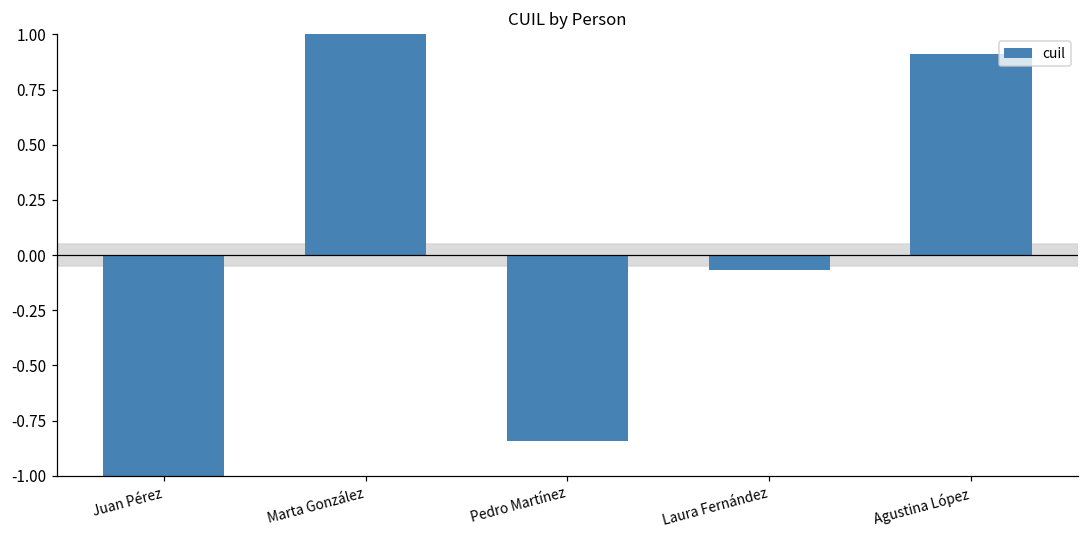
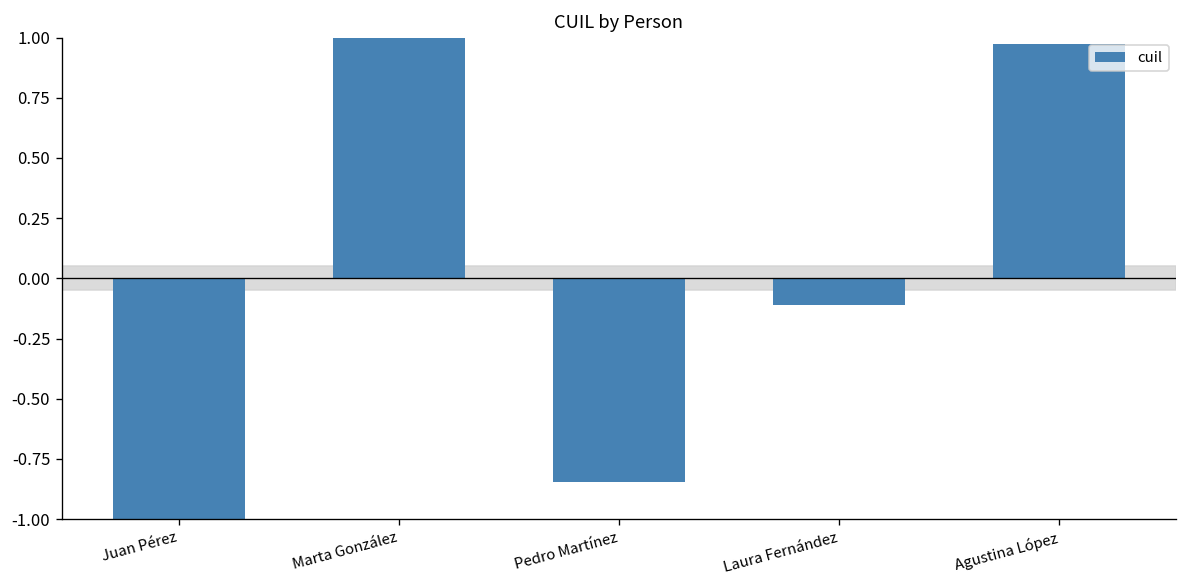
  {
    "Juan Pérez": -1.00,
    "Marta González": 1.00,
    "Pedro Martínez": -0.84,
-   "Laura Fernández": -0.07,
-   "Agustina López": 0.91
+   "Laura Fernández": -0.11,
+   "Agustina López": 0.97
  }
